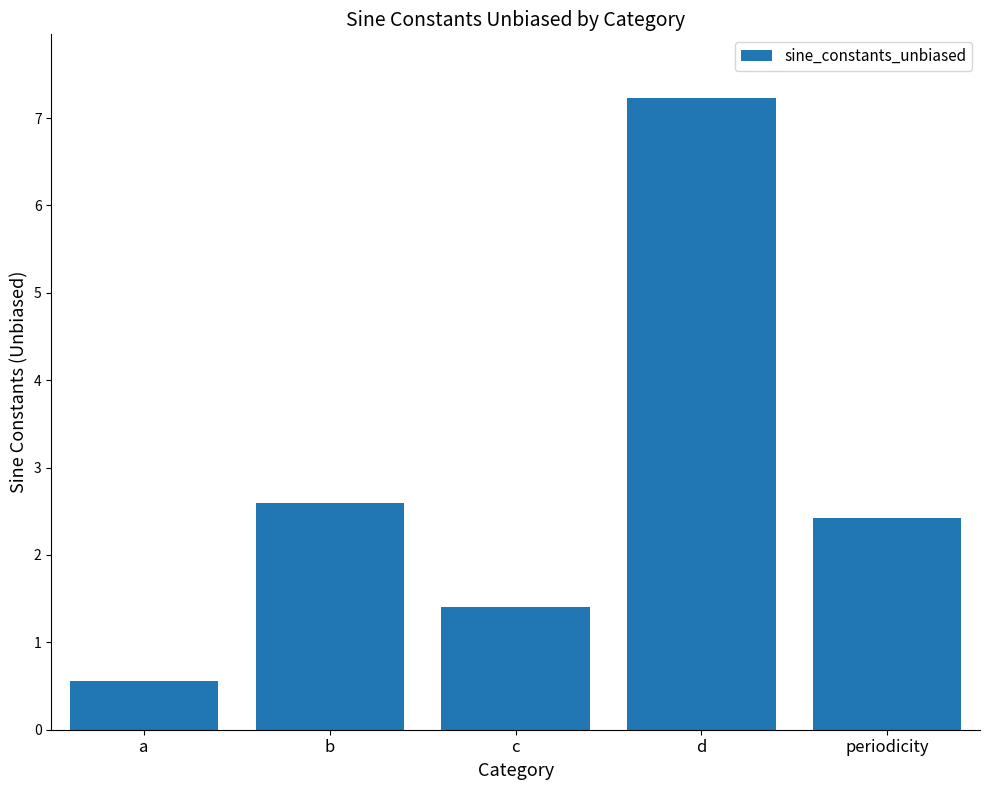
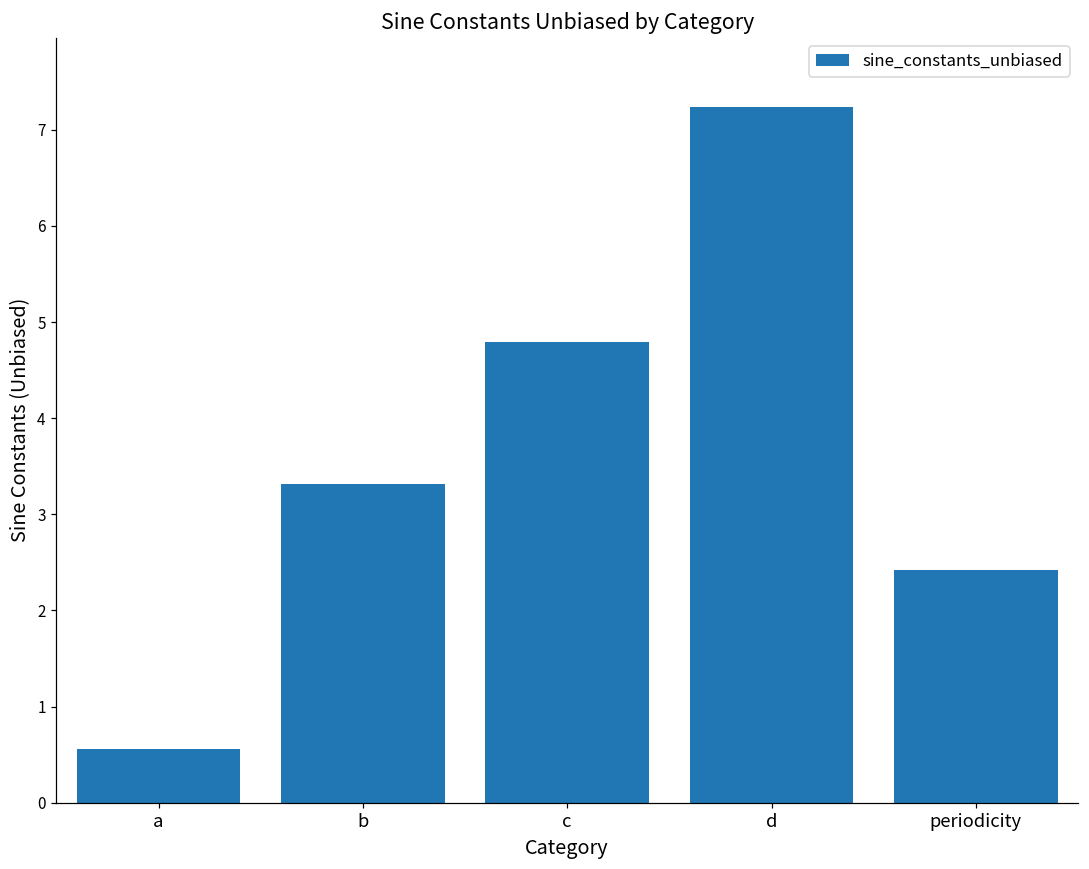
  {
    "a": 0.6,
-   "b": 2.6,
-   "c": 1.4,
+   "b": 3.3,
+   "c": 4.8,
    "d": 7.2,
    "periodicity": 2.4
  }
